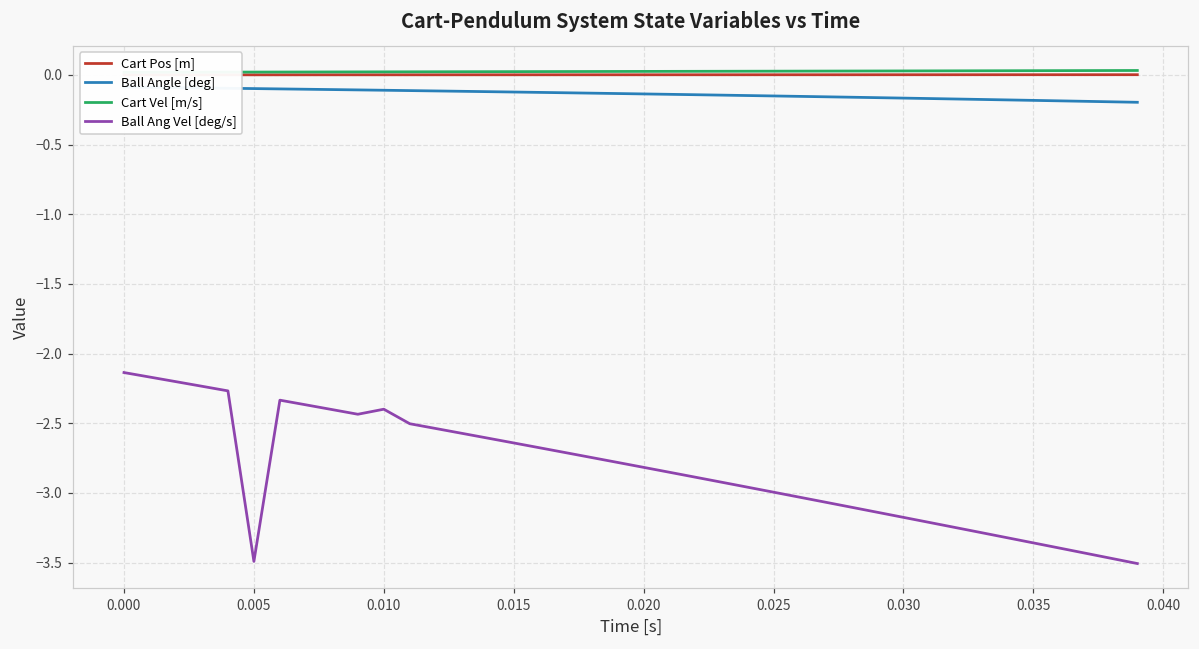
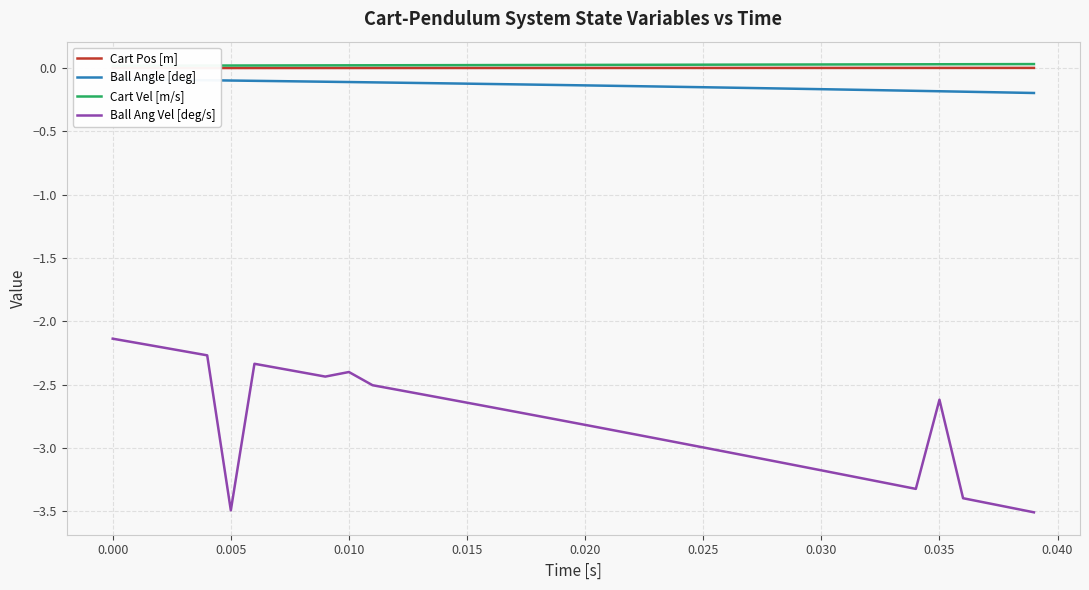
  {
    "Cart Pos [m]": {
      "0.010": 0.00,
      "0.015": 0.00,
      "0.020": 0.00,
      "0.025": 0.00,
      "0.030": 0.00,
      "0.035": 0.00
    },
    "Ball Angle [deg]": {
      "0.005": -0.10,
      "0.010": -0.11,
      "0.015": -0.12,
      "0.020": -0.14,
      "0.025": -0.15,
      "0.030": -0.17,
      "0.035": -0.18
    },
    "Cart Vel [m/s]": {
      "0.010": 0.02,
      "0.015": 0.02,
      "0.020": 0.03,
      "0.025": 0.03,
      "0.030": 0.03,
      "0.035": 0.03
    },
    "Ball Ang Vel [deg/s]": {
      "0.000": -2.14,
      "0.005": -3.49,
      "0.010": -2.40,
      "0.015": -2.64,
      "0.020": -2.82,
      "0.025": -2.99,
      "0.030": -3.18,
-     "0.035": -3.36
+     "0.035": -2.62
    }
  }
